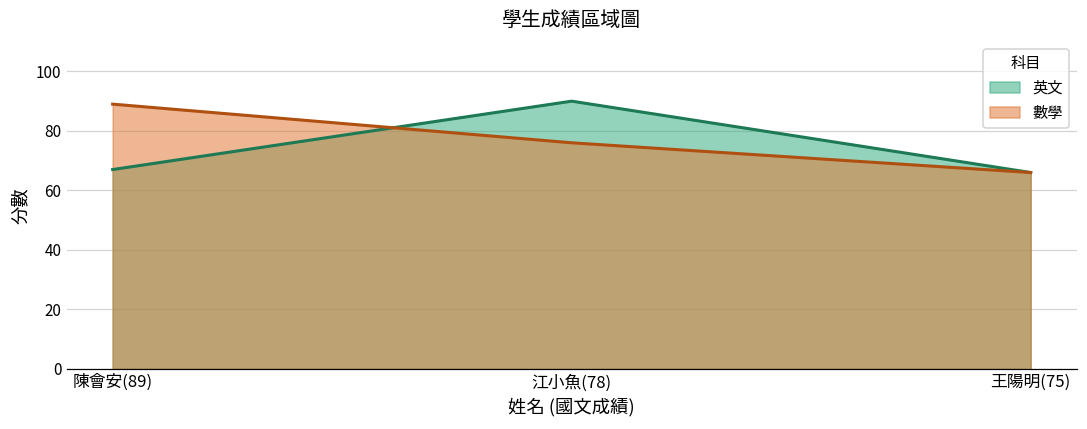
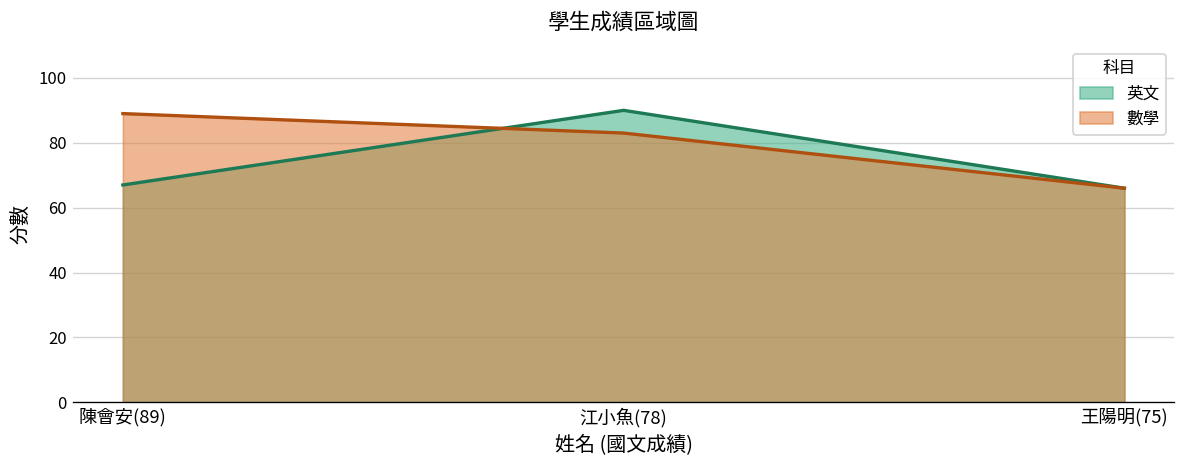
  {
    "英文": {
      "陳會安(89)": 67,
      "江小魚(78)": 90
    },
    "數學": {
      "陳會安(89)": 89,
-     "江小魚(78)": 76
+     "江小魚(78)": 83
    }
  }
